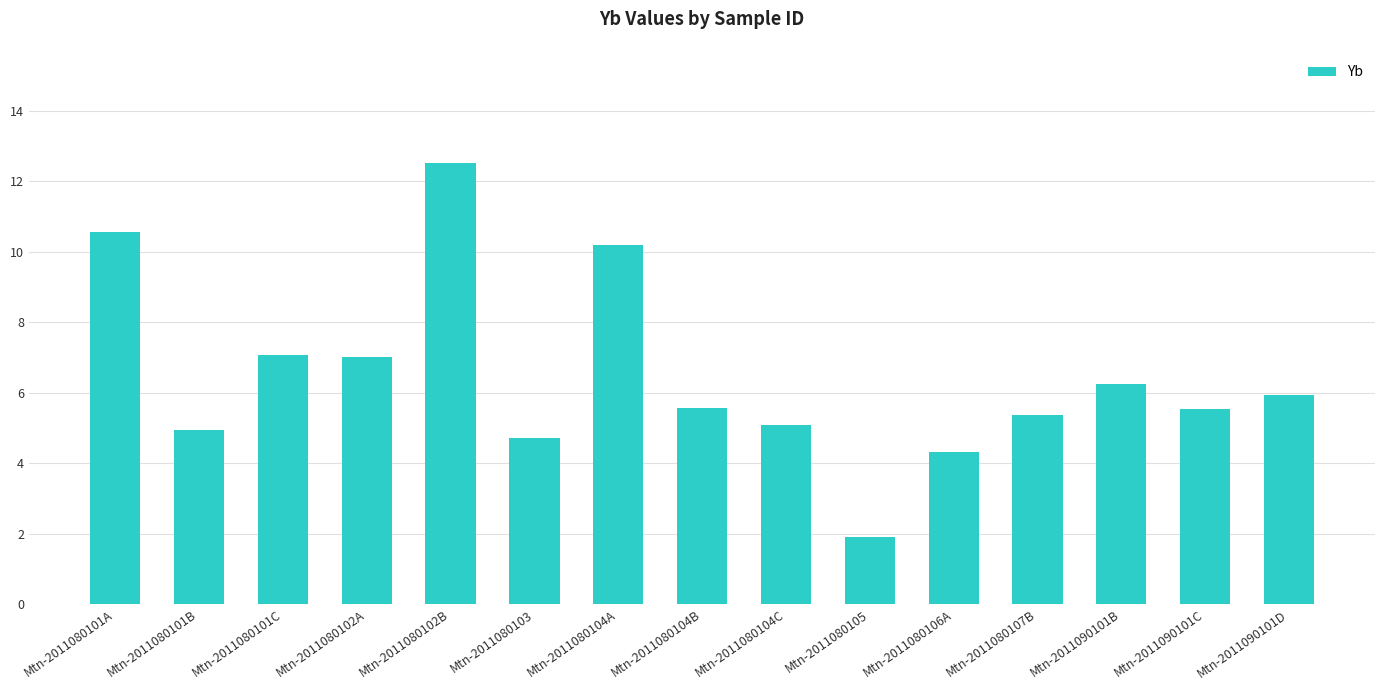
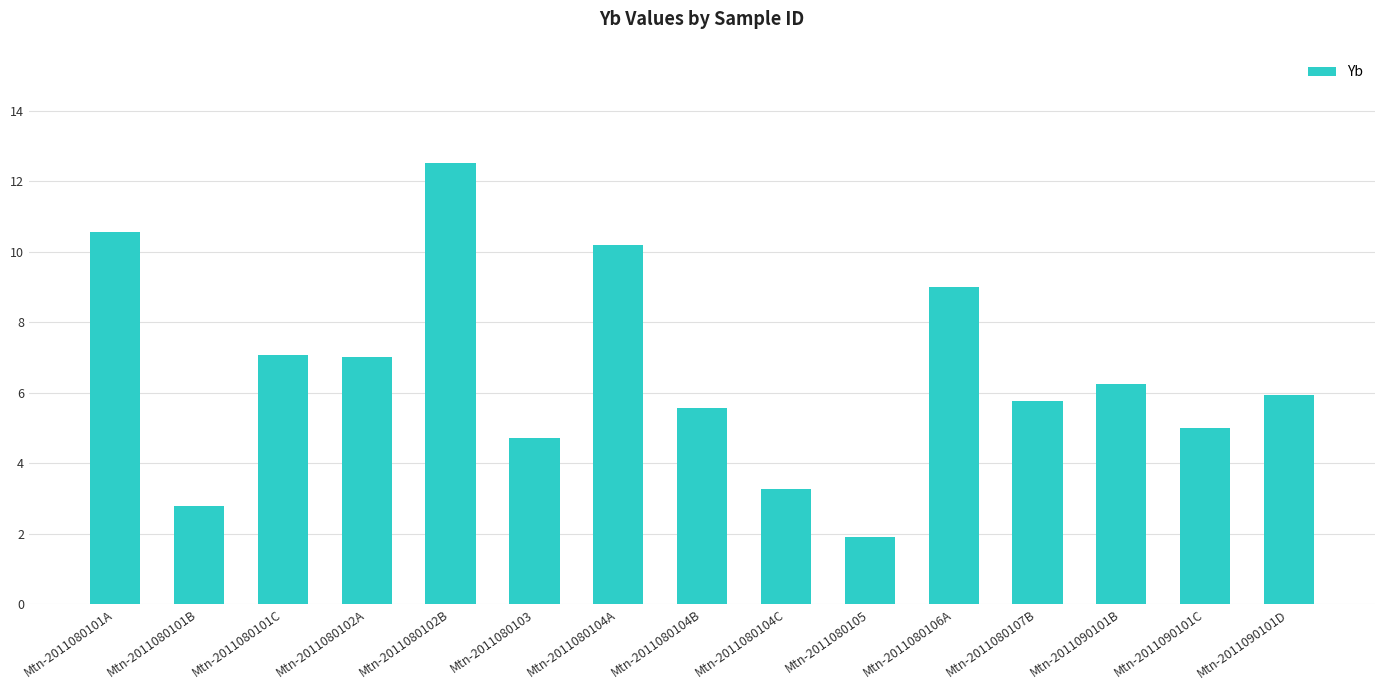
  {
    "Mtn-2011080101A": 10.6,
-   "Mtn-2011080101B": 4.9,
+   "Mtn-2011080101B": 2.8,
    "Mtn-2011080101C": 7.1,
    "Mtn-2011080102A": 7.0,
    "Mtn-2011080102B": 12.5,
    "Mtn-2011080103": 4.7,
    "Mtn-2011080104A": 10.2,
    "Mtn-2011080104B": 5.6,
-   "Mtn-2011080104C": 5.1,
+   "Mtn-2011080104C": 3.3,
    "Mtn-2011080105": 1.9,
-   "Mtn-2011080106A": 4.3,
-   "Mtn-2011080107B": 5.4,
+   "Mtn-2011080106A": 9.0,
+   "Mtn-2011080107B": 5.8,
    "Mtn-2011090101B": 6.2,
-   "Mtn-2011090101C": 5.5,
+   "Mtn-2011090101C": 5.0,
    "Mtn-2011090101D": 5.9
  }
